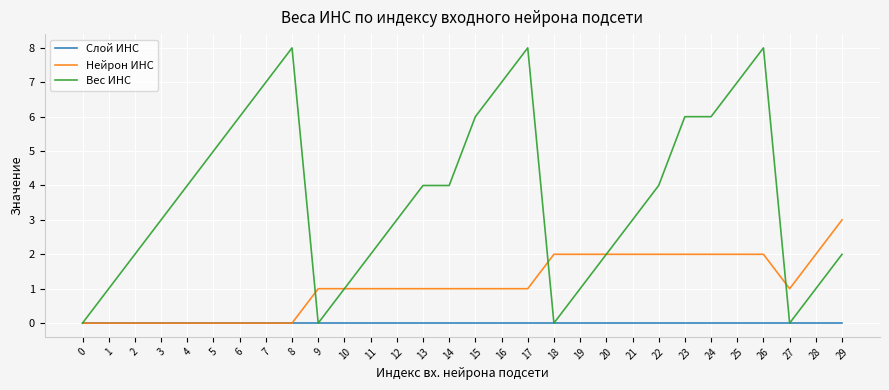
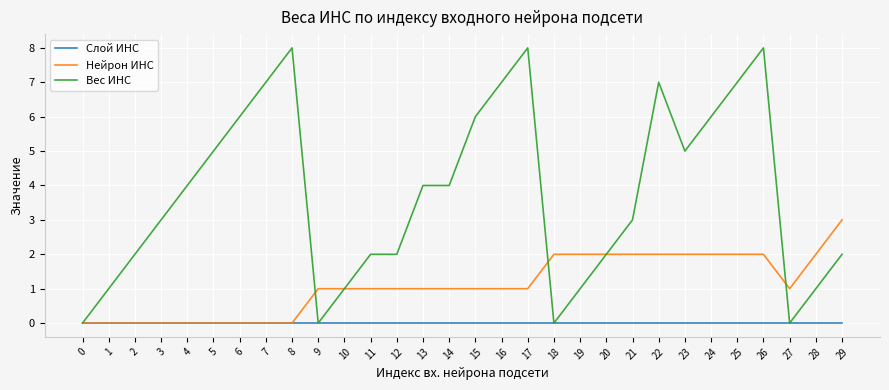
  {
    "Слой ИНС": {
      "10": 0,
      "11": 0,
      "12": 0,
      "13": 0,
      "14": 0,
      "15": 0,
      "16": 0,
      "17": 0,
      "19": 0,
      "20": 0,
      "21": 0,
      "22": 0,
      "23": 0,
      "24": 0,
      "25": 0,
      "26": 0,
      "28": 0,
      "29": 0
    },
    "Нейрон ИНС": {
      "9": 1,
      "11": 1,
      "12": 1,
      "13": 1,
      "14": 1,
      "15": 1,
      "16": 1,
      "17": 1,
      "18": 2,
      "19": 2,
      "21": 2,
      "22": 2,
      "23": 2,
      "24": 2,
      "25": 2,
      "26": 2,
      "27": 1,
      "28": 2,
      "29": 3
    },
    "Вес ИНС": {
      "1": 1,
      "2": 2,
      "3": 3,
      "4": 4,
      "5": 5,
      "6": 6,
      "7": 7,
      "8": 8,
      "11": 2,
-     "12": 3,
+     "12": 2,
      "13": 4,
      "14": 4,
      "15": 6,
      "16": 7,
      "17": 8,
      "19": 1,
      "21": 3,
-     "22": 4,
-     "23": 6,
+     "22": 7,
+     "23": 5,
      "24": 6,
      "25": 7,
      "26": 8,
      "28": 1,
      "29": 2
    }
  }
